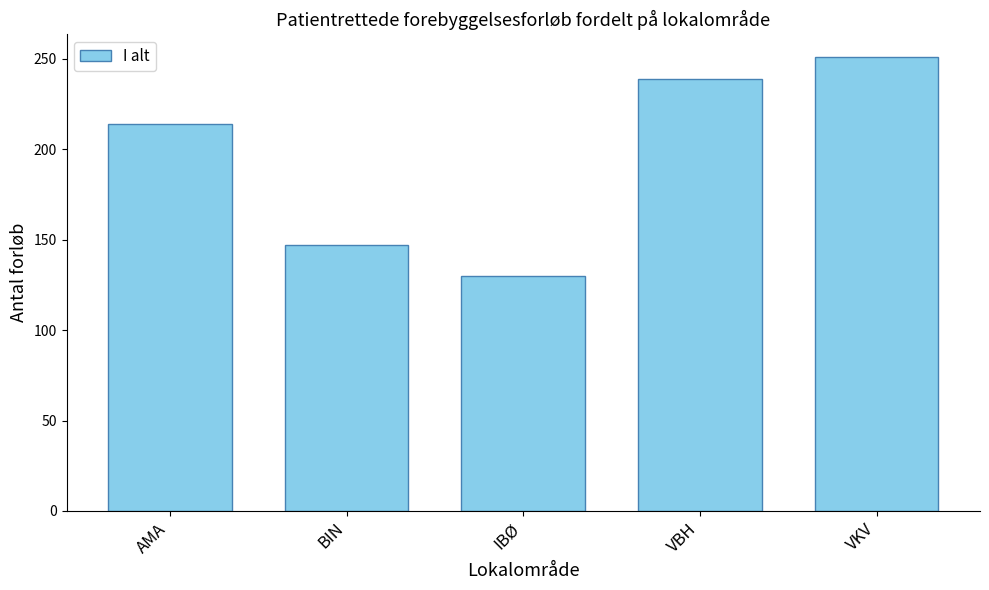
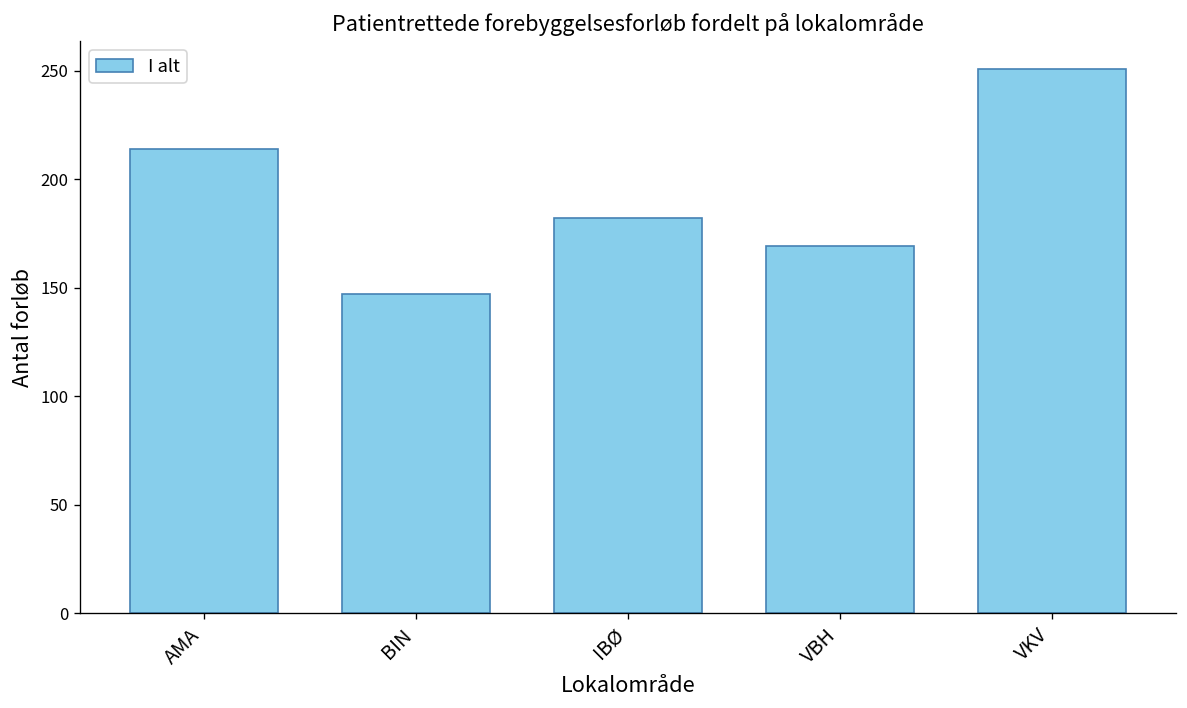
  {
    "AMA": 214,
    "BIN": 147,
-   "IBØ": 130,
-   "VBH": 239,
+   "IBØ": 182,
+   "VBH": 169,
    "VKV": 251
  }
